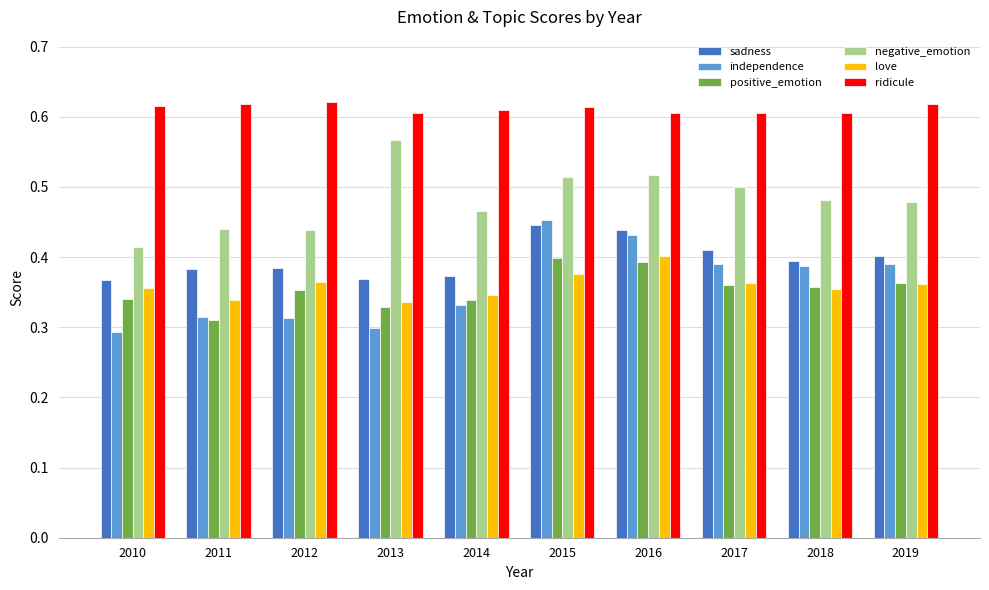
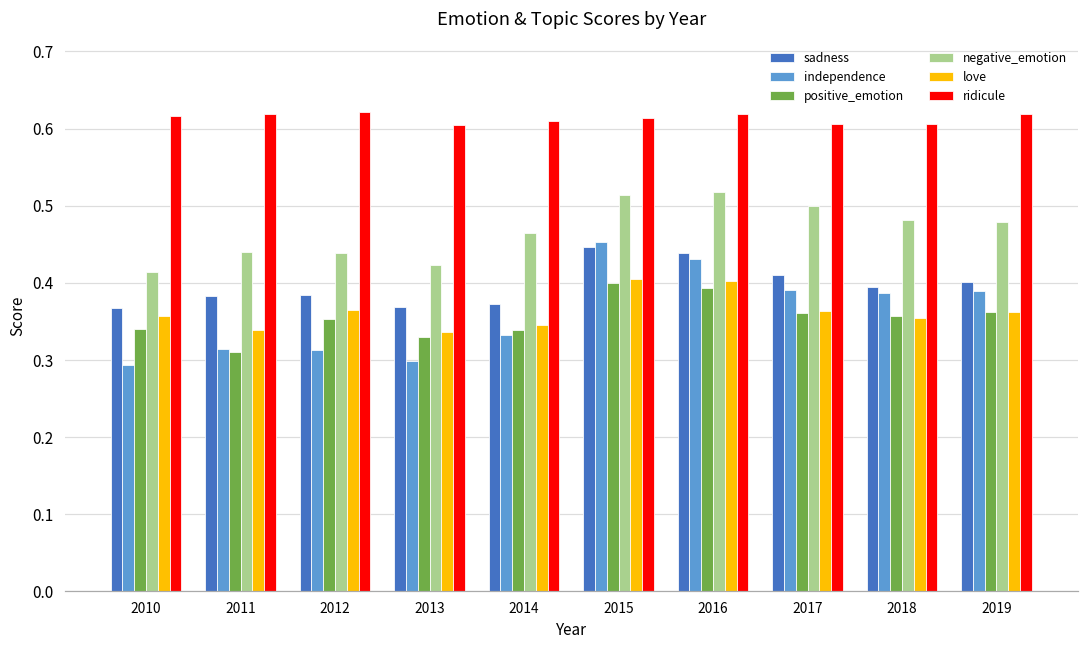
  {
    "positive_emotion": {
      "2010": 0.34,
      "2011": 0.31,
      "2012": 0.35,
      "2013": 0.33,
      "2014": 0.34,
      "2015": 0.40,
      "2016": 0.39,
      "2017": 0.36,
      "2018": 0.36,
      "2019": 0.36
    },
    "negative_emotion": {
      "2010": 0.41,
      "2011": 0.44,
      "2012": 0.44,
-     "2013": 0.57,
+     "2013": 0.42,
      "2014": 0.47,
      "2015": 0.51,
      "2016": 0.52,
      "2017": 0.50,
      "2018": 0.48,
      "2019": 0.48
    },
    "love": {
      "2010": 0.36,
      "2011": 0.34,
      "2012": 0.36,
      "2013": 0.34,
      "2014": 0.35,
-     "2015": 0.38,
+     "2015": 0.40,
      "2016": 0.40,
      "2017": 0.36,
      "2018": 0.35,
      "2019": 0.36
    },
    "ridicule": {
      "2010": 0.62,
      "2011": 0.62,
      "2012": 0.62,
      "2013": 0.61,
      "2014": 0.61,
      "2015": 0.61,
-     "2016": 0.61,
+     "2016": 0.62,
      "2017": 0.61,
      "2018": 0.61,
      "2019": 0.62
    }
  }
